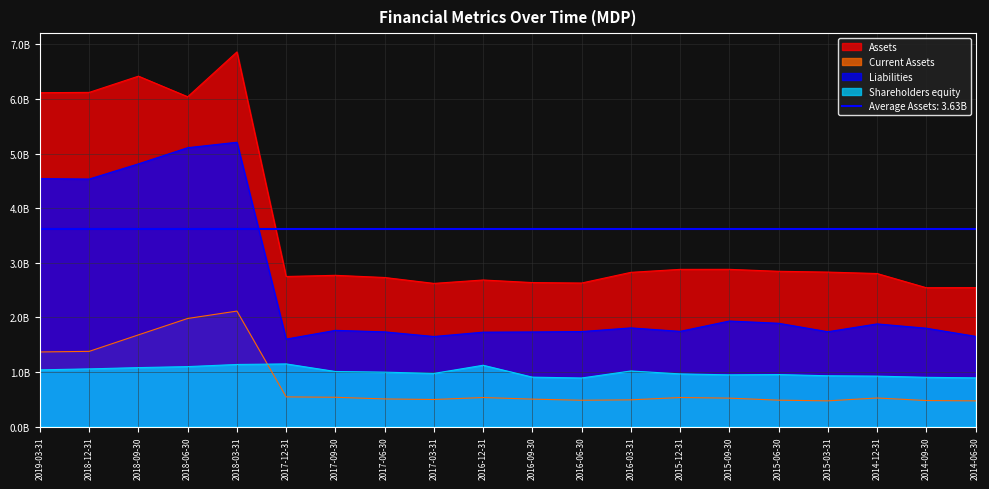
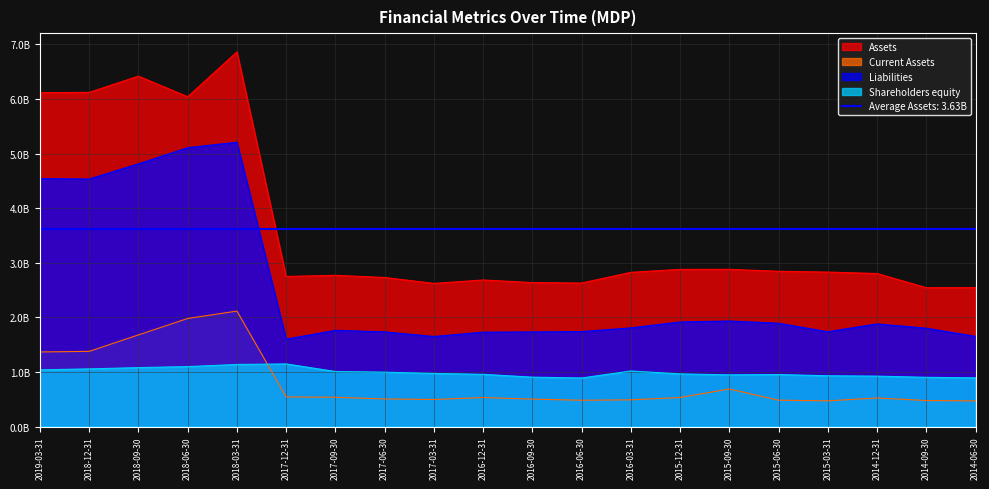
  {
    "Assets": {
      "2019-03-31": 6100000000,
      "2018-12-31": 6100000000,
      "2018-09-30": 6400000000,
      "2018-06-30": 6000000000,
      "2018-03-31": 6900000000,
      "2017-12-31": 2700000000,
      "2017-09-30": 2800000000,
      "2017-06-30": 2700000000,
      "2017-03-31": 2600000000,
      "2016-12-31": 2700000000,
      "2016-09-30": 2600000000,
      "2016-06-30": 2600000000,
      "2016-03-31": 2800000000,
      "2015-12-31": 2900000000,
      "2015-09-30": 2900000000,
      "2015-06-30": 2800000000,
      "2015-03-31": 2800000000,
      "2014-12-31": 2800000000,
      "2014-09-30": 2500000000,
      "2014-06-30": 2500000000
    },
    "Current Assets": {
      "2019-03-31": 1400000000,
      "2018-12-31": 1400000000,
      "2018-09-30": 1700000000,
      "2018-06-30": 2000000000,
      "2018-03-31": 2100000000,
      "2017-12-31": 500000000,
      "2017-09-30": 500000000,
      "2017-06-30": 500000000,
      "2017-03-31": 500000000,
      "2016-12-31": 500000000,
      "2016-09-30": 500000000,
      "2016-06-30": 500000000,
      "2016-03-31": 500000000,
      "2015-12-31": 500000000,
-     "2015-09-30": 500000000,
+     "2015-09-30": 700000000,
      "2015-06-30": 500000000,
      "2015-03-31": 500000000,
      "2014-12-31": 500000000,
      "2014-09-30": 500000000,
      "2014-06-30": 500000000
    },
    "Liabilities": {
      "2019-03-31": 4500000000,
      "2018-12-31": 4500000000,
      "2018-09-30": 4800000000,
      "2018-06-30": 5100000000,
      "2018-03-31": 5200000000,
      "2017-12-31": 1600000000,
      "2017-09-30": 1800000000,
      "2017-06-30": 1700000000,
      "2017-03-31": 1600000000,
      "2016-12-31": 1700000000,
      "2016-09-30": 1700000000,
      "2016-06-30": 1700000000,
      "2016-03-31": 1800000000,
-     "2015-12-31": 1700000000,
+     "2015-12-31": 1900000000,
      "2015-09-30": 1900000000,
      "2015-06-30": 1900000000,
      "2015-03-31": 1700000000,
      "2014-12-31": 1900000000,
      "2014-09-30": 1800000000,
      "2014-06-30": 1700000000
    },
    "Shareholders equity": {
      "2019-03-31": 1000000000,
      "2018-12-31": 1100000000,
      "2018-09-30": 1100000000,
      "2018-06-30": 1100000000,
      "2018-03-31": 1100000000,
      "2017-12-31": 1100000000,
      "2017-09-30": 1000000000,
      "2017-06-30": 1000000000,
      "2017-03-31": 1000000000,
-     "2016-12-31": 1100000000,
+     "2016-12-31": 1000000000,
      "2016-09-30": 900000000,
      "2016-06-30": 900000000,
      "2016-03-31": 1000000000,
      "2015-12-31": 1000000000,
      "2015-09-30": 900000000,
      "2015-06-30": 1000000000,
      "2015-03-31": 900000000,
      "2014-12-31": 900000000,
      "2014-09-30": 900000000,
      "2014-06-30": 900000000
    }
  }
